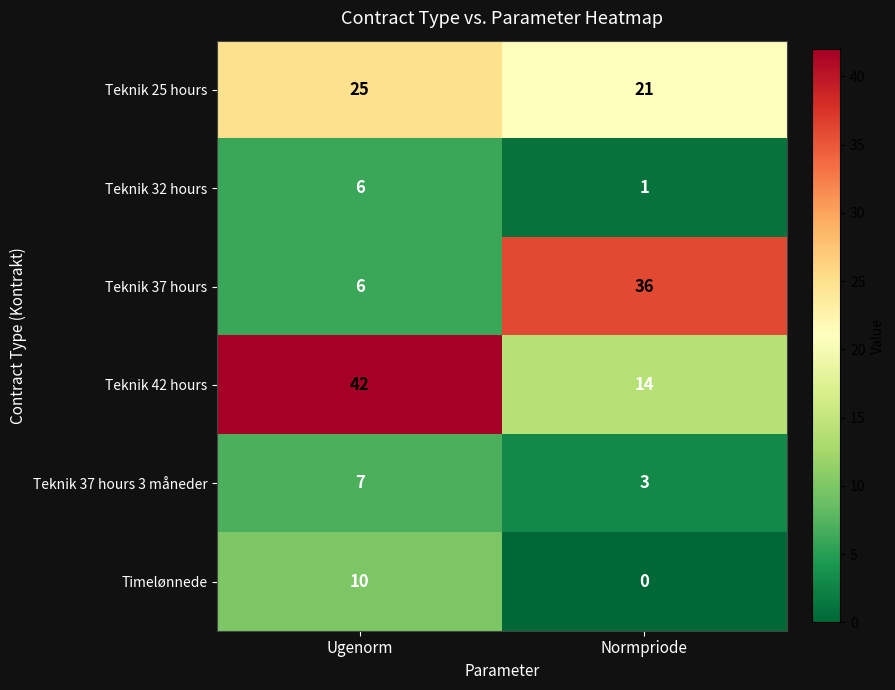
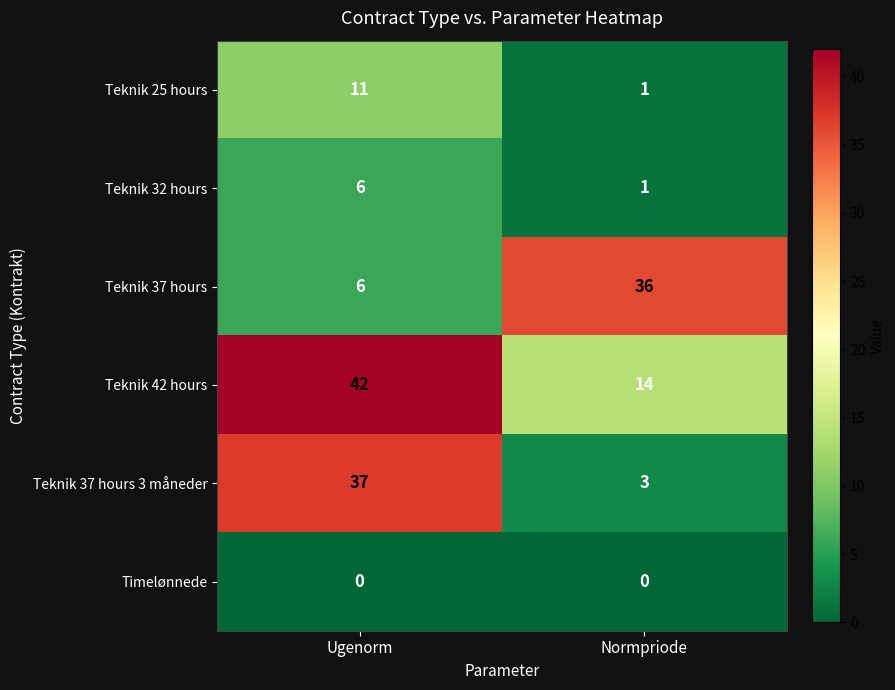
  {
    "Teknik 25 hours": {
-     "Ugenorm": 25,
-     "Normpriode": 21
+     "Ugenorm": 11,
+     "Normpriode": 1
    },
    "Teknik 32 hours": {
      "Ugenorm": 6,
      "Normpriode": 1
    },
    "Teknik 37 hours": {
      "Ugenorm": 6,
      "Normpriode": 36
    },
    "Teknik 42 hours": {
      "Ugenorm": 42,
      "Normpriode": 14
    },
    "Teknik 37 hours 3 måneder": {
-     "Ugenorm": 7,
+     "Ugenorm": 37,
      "Normpriode": 3
    },
    "Timelønnede": {
-     "Ugenorm": 10,
+     "Ugenorm": 0,
      "Normpriode": 0
    }
  }
